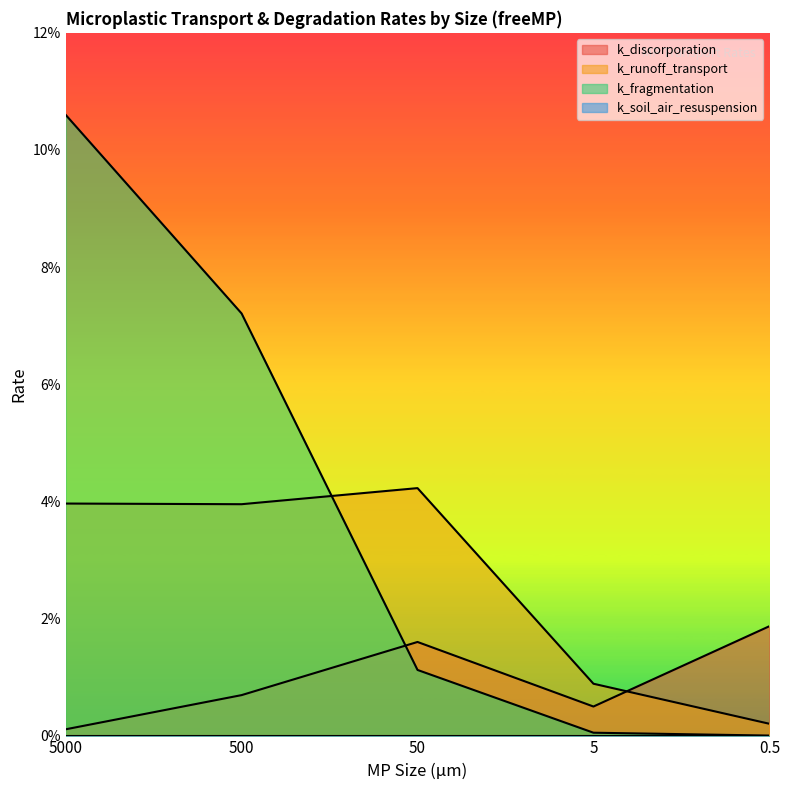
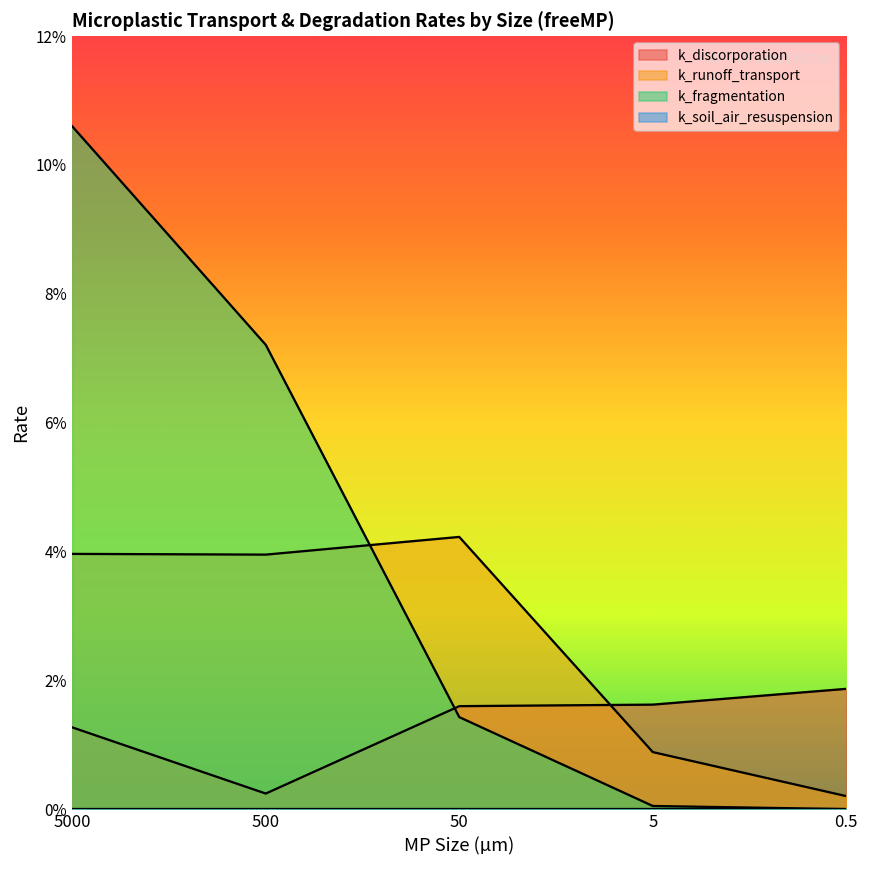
  {
    "k_discorporation": {
-     "5000": "0.1%",
-     "500": "0.7%",
+     "5000": "1.3%",
+     "500": "0.2%",
      "50": "1.6%",
-     "5": "0.5%",
+     "5": "1.6%",
      "0.5": "1.9%"
    },
    "k_runoff_transport": {
      "5000": "4.0%",
      "500": "4.0%",
      "50": "4.2%",
      "5": "0.9%",
      "0.5": "0.2%"
    },
    "k_fragmentation": {
      "5000": "10.6%",
      "500": "7.2%",
-     "50": "1.1%",
+     "50": "1.4%",
      "5": "0.0%"
    },
    "k_soil_air_resuspension": {
      "5000": "0.0%",
      "500": "0.0%",
      "50": "0.0%",
      "5": "0.0%"
    }
  }
